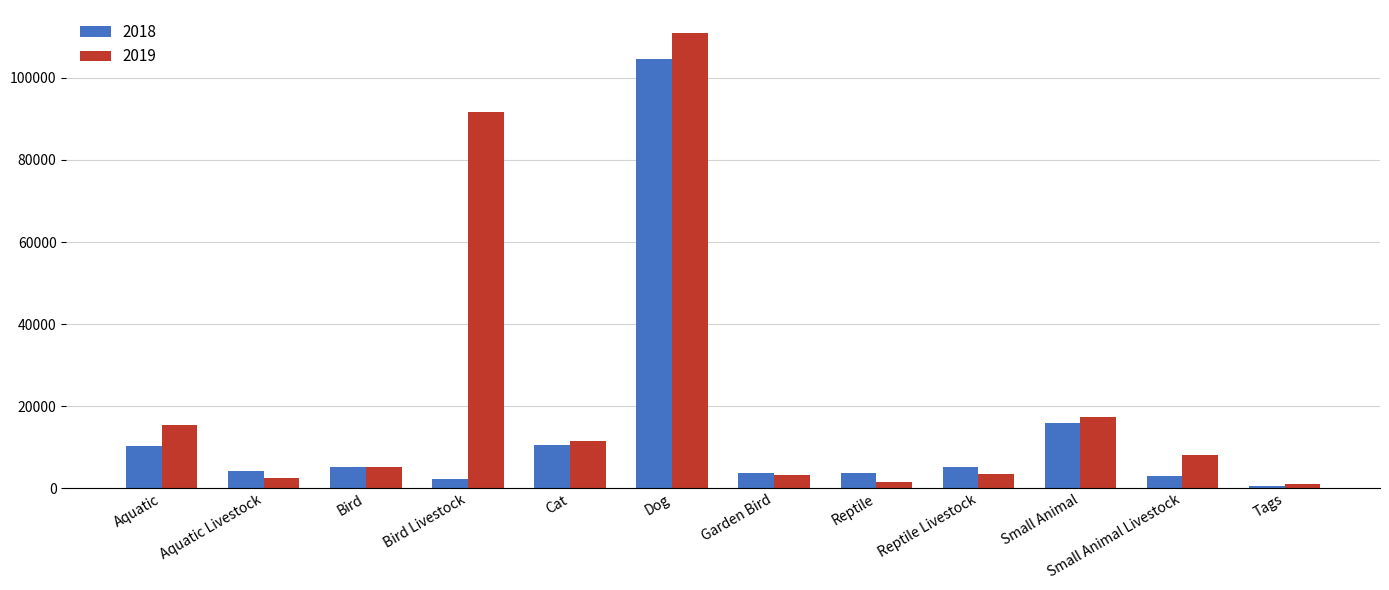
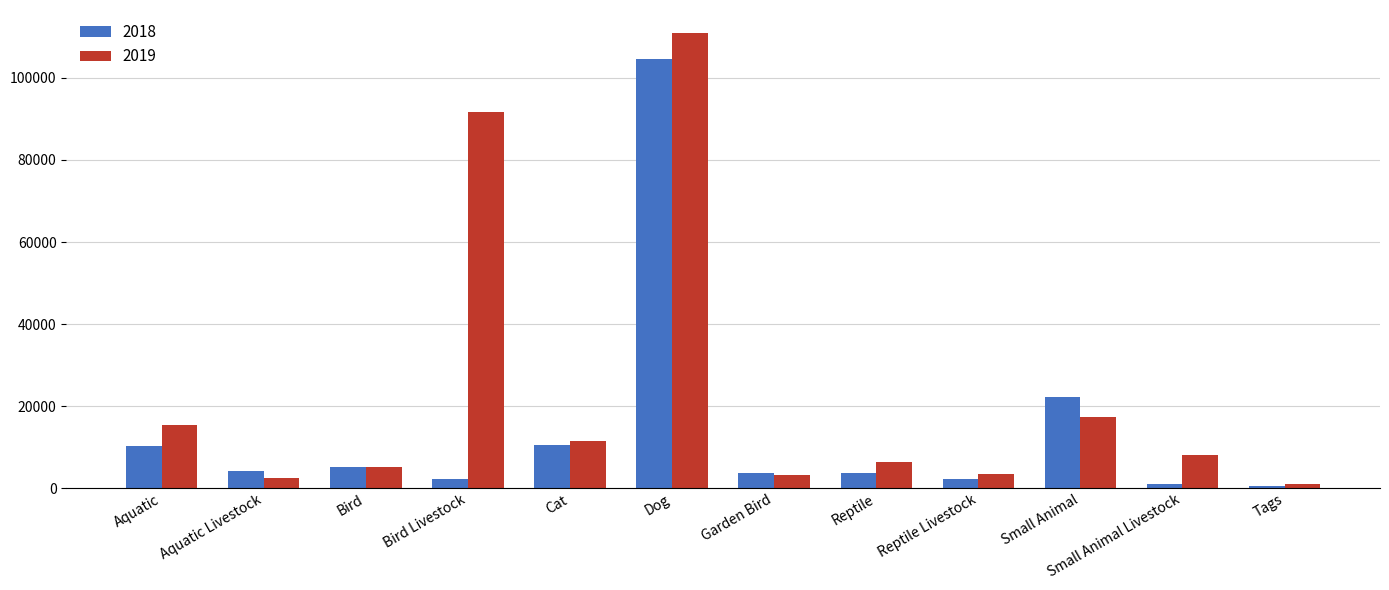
  {
    "2018": {
      "Aquatic": 10000,
      "Aquatic Livestock": 4000,
      "Bird": 5000,
      "Bird Livestock": 2000,
      "Cat": 11000,
      "Dog": 105000,
      "Garden Bird": 4000,
      "Reptile": 4000,
-     "Reptile Livestock": 5000,
-     "Small Animal": 16000,
-     "Small Animal Livestock": 3000
+     "Reptile Livestock": 2000,
+     "Small Animal": 22000,
+     "Small Animal Livestock": 1000
    },
    "2019": {
      "Aquatic": 15000,
      "Aquatic Livestock": 2000,
      "Bird": 5000,
      "Bird Livestock": 92000,
      "Cat": 12000,
      "Dog": 111000,
      "Garden Bird": 3000,
-     "Reptile": 1000,
+     "Reptile": 6000,
      "Reptile Livestock": 3000,
      "Small Animal": 17000,
      "Small Animal Livestock": 8000,
      "Tags": 1000
    }
  }
